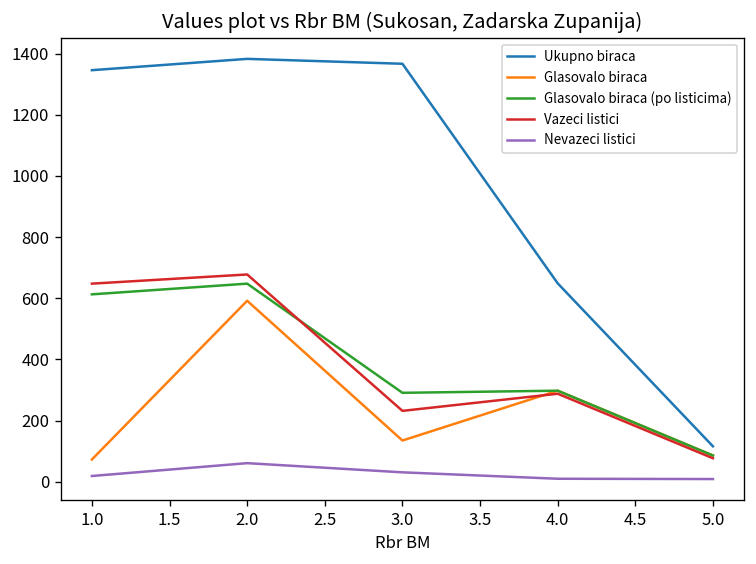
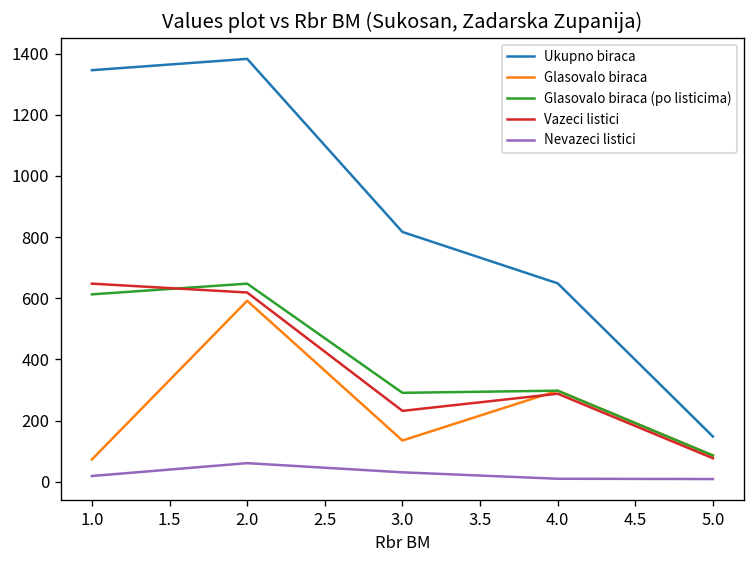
  {
    "Ukupno biraca": {
      "1.0": 1350,
      "2.0": 1380,
-     "3.0": 1370,
+     "3.0": 820,
      "4.0": 650,
-     "5.0": 120
+     "5.0": 150
    },
    "Glasovalo biraca": {
      "1.0": 70,
      "2.0": 590,
      "3.0": 140
    },
    "Glasovalo biraca (po listicima)": {
      "1.0": 610,
      "2.0": 650,
      "3.0": 290
    },
    "Vazeci listici": {
      "1.0": 650,
-     "2.0": 680,
+     "2.0": 620,
      "3.0": 230
    },
    "Nevazeci listici": {
      "1.0": 20,
      "2.0": 60,
      "3.0": 30,
      "4.0": 10,
      "5.0": 10
    }
  }
